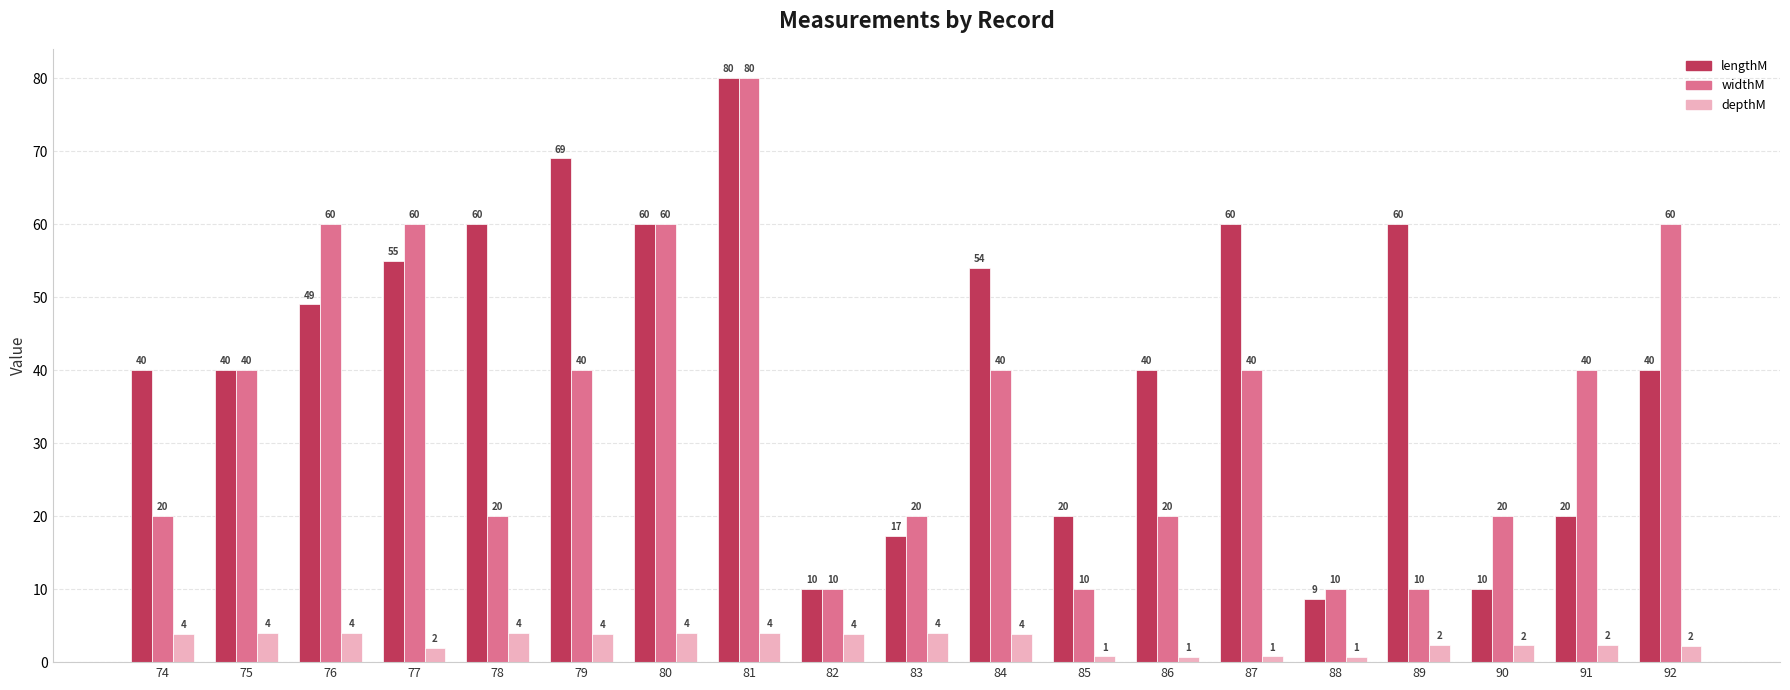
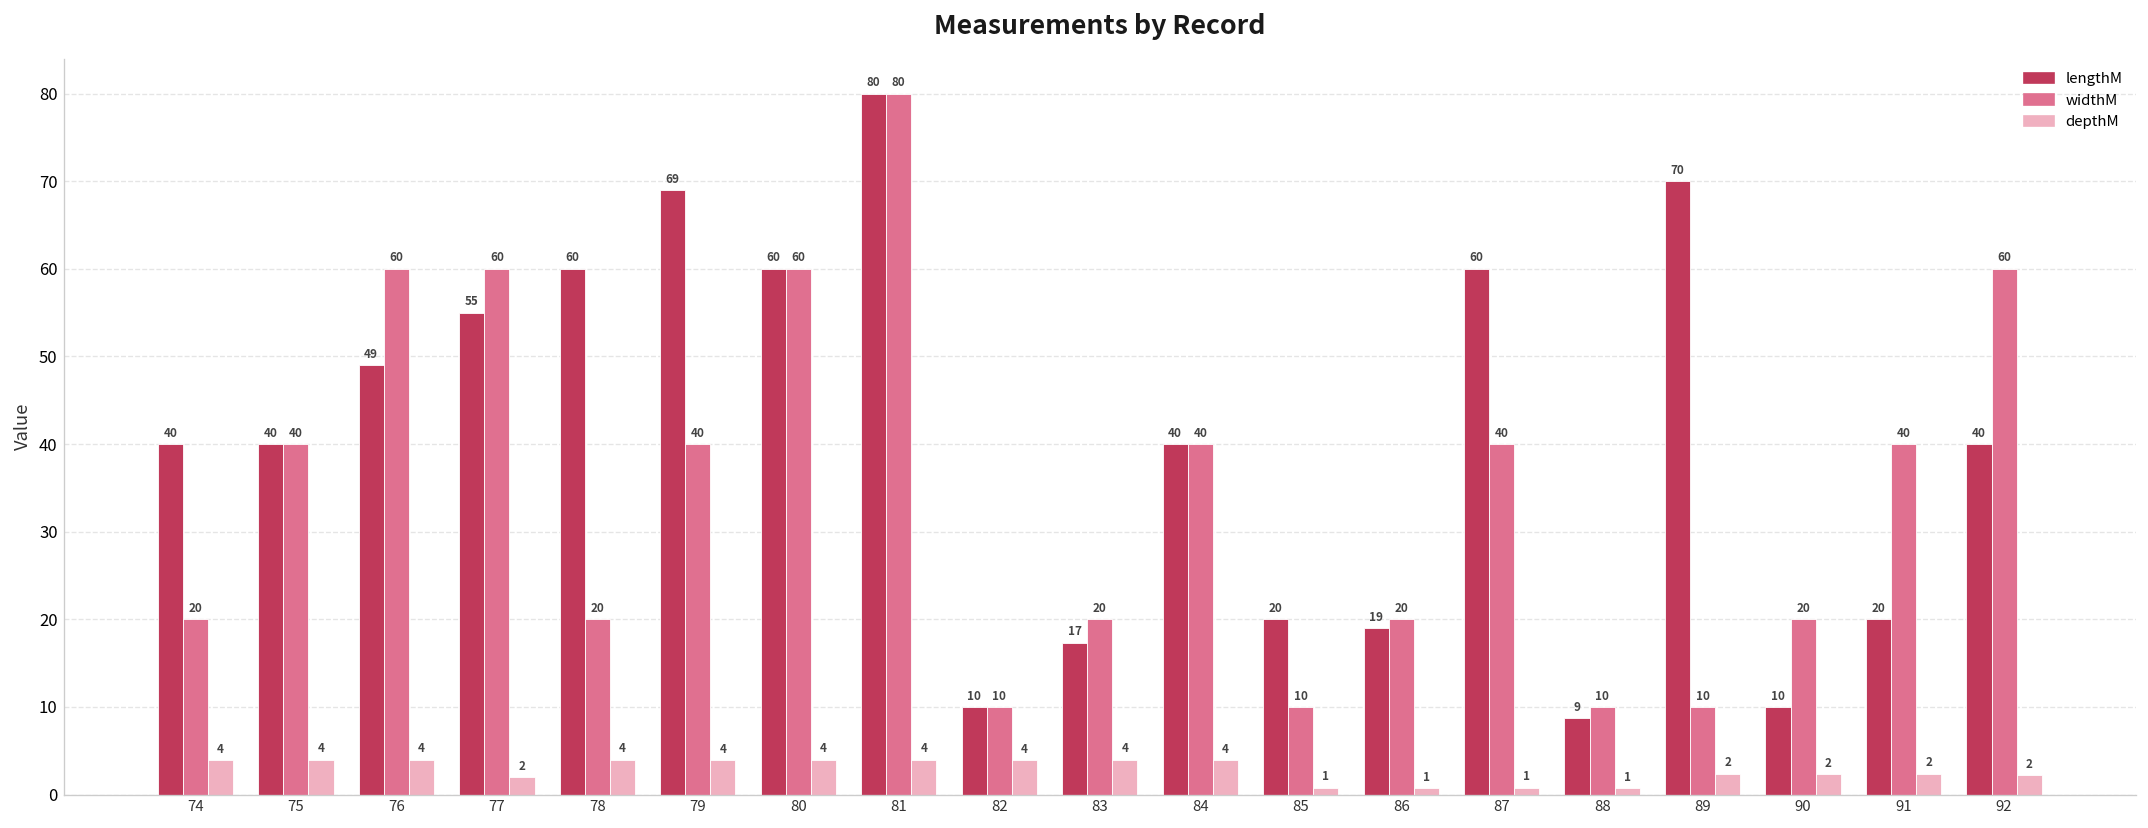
  {
    "lengthM": {
      "74": 40,
      "75": 40,
      "76": 49,
      "77": 55,
      "78": 60,
      "79": 69,
      "80": 60,
      "81": 80,
      "82": 10,
      "83": 17,
-     "84": 54,
+     "84": 40,
      "85": 20,
-     "86": 40,
+     "86": 19,
      "87": 60,
      "88": 9,
-     "89": 60,
+     "89": 70,
      "90": 10,
      "91": 20,
      "92": 40
    },
    "widthM": {
      "74": 20,
      "75": 40,
      "76": 60,
      "77": 60,
      "78": 20,
      "79": 40,
      "80": 60,
      "81": 80,
      "82": 10,
      "83": 20,
      "84": 40,
      "85": 10,
      "86": 20,
      "87": 40,
      "88": 10,
      "89": 10,
      "90": 20,
      "91": 40,
      "92": 60
    },
    "depthM": {
      "74": 4,
      "75": 4,
      "76": 4,
      "77": 2,
      "78": 4,
      "79": 4,
      "80": 4,
      "81": 4,
      "82": 4,
      "83": 4,
      "84": 4,
      "85": 1,
      "86": 1,
      "87": 1,
      "88": 1,
      "89": 2,
      "90": 2,
      "91": 2,
      "92": 2
    }
  }
